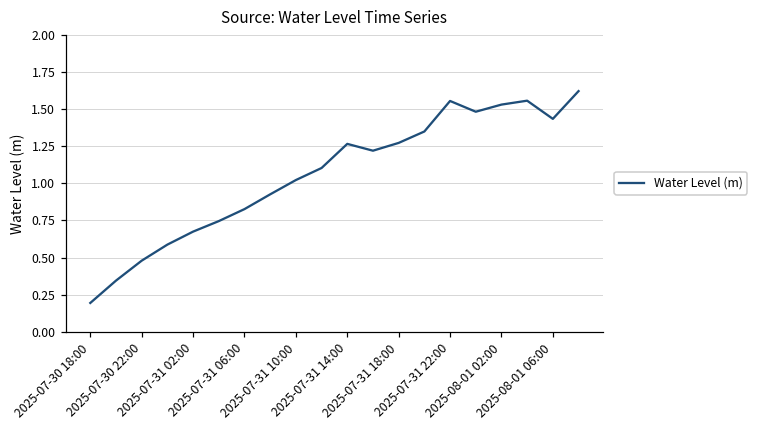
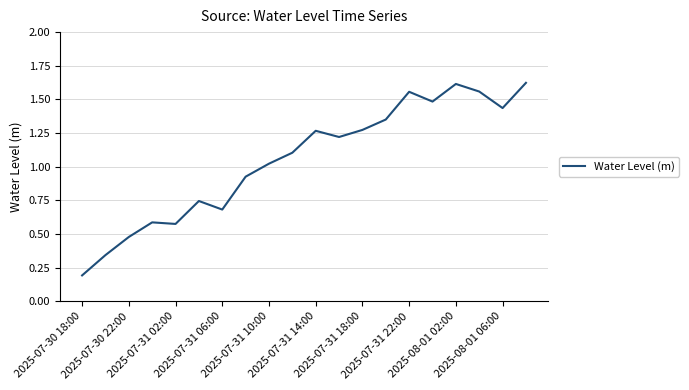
  {
    "2025-07-30 18:00": 0.19,
    "2025-07-30 22:00": 0.48,
-   "2025-07-31 02:00": 0.67,
-   "2025-07-31 06:00": 0.83,
+   "2025-07-31 02:00": 0.58,
+   "2025-07-31 06:00": 0.68,
    "2025-07-31 10:00": 1.02,
    "2025-07-31 14:00": 1.27,
    "2025-07-31 18:00": 1.27,
    "2025-07-31 22:00": 1.56,
-   "2025-08-01 02:00": 1.53,
+   "2025-08-01 02:00": 1.62,
    "2025-08-01 06:00": 1.44
  }
